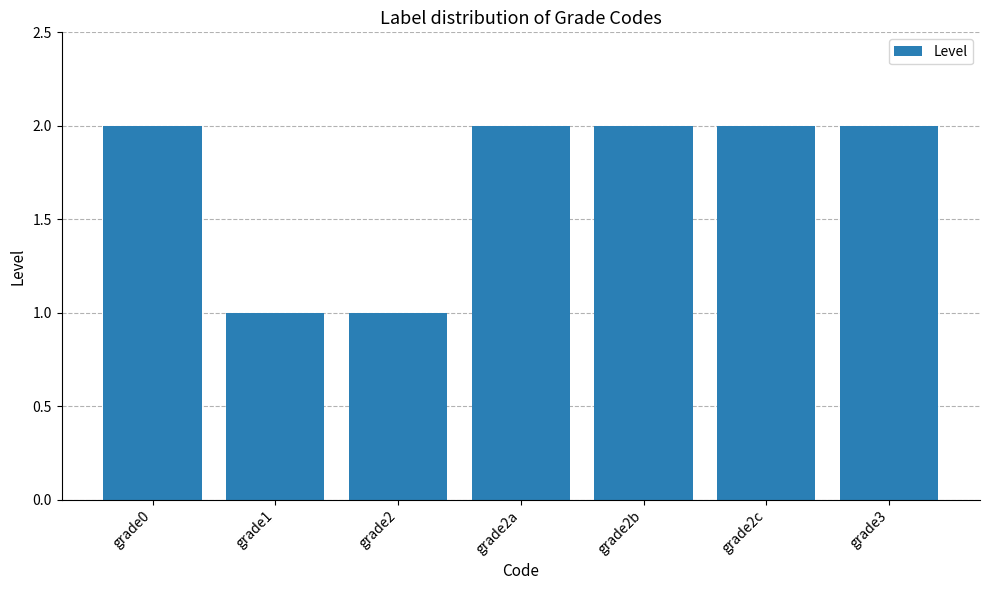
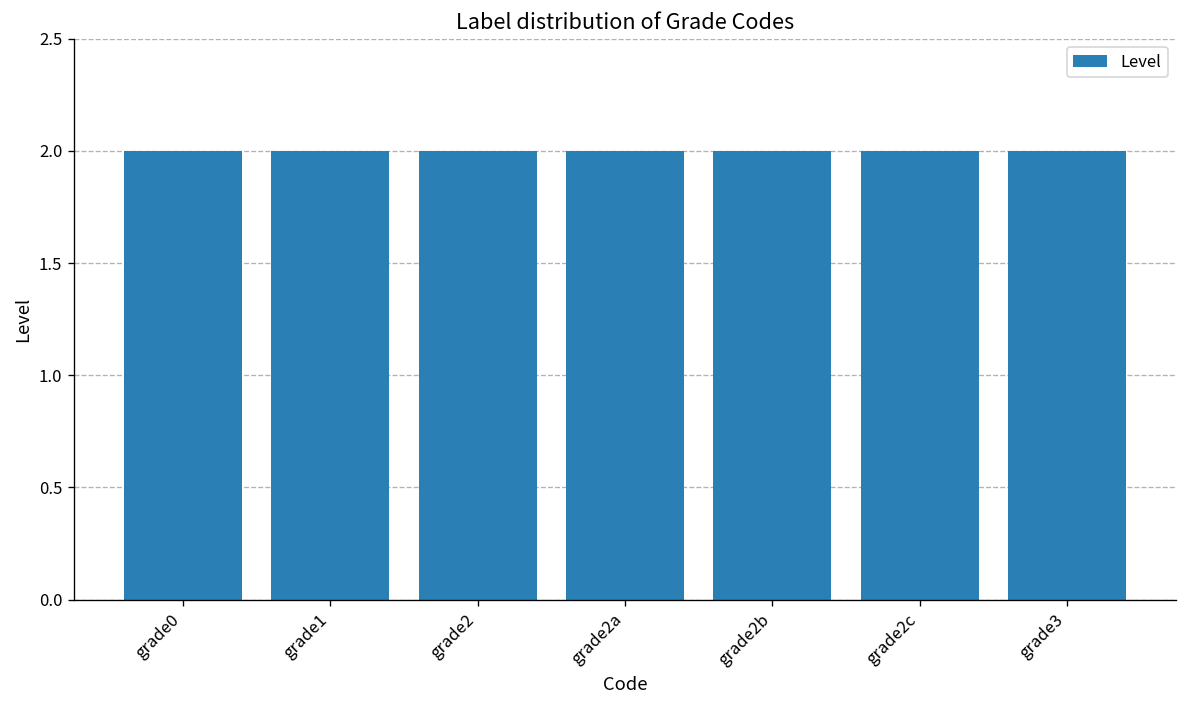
  {
    "grade0": 2,
-   "grade1": 1,
-   "grade2": 1,
+   "grade1": 2,
+   "grade2": 2,
    "grade2a": 2,
    "grade2b": 2,
    "grade2c": 2,
    "grade3": 2
  }
